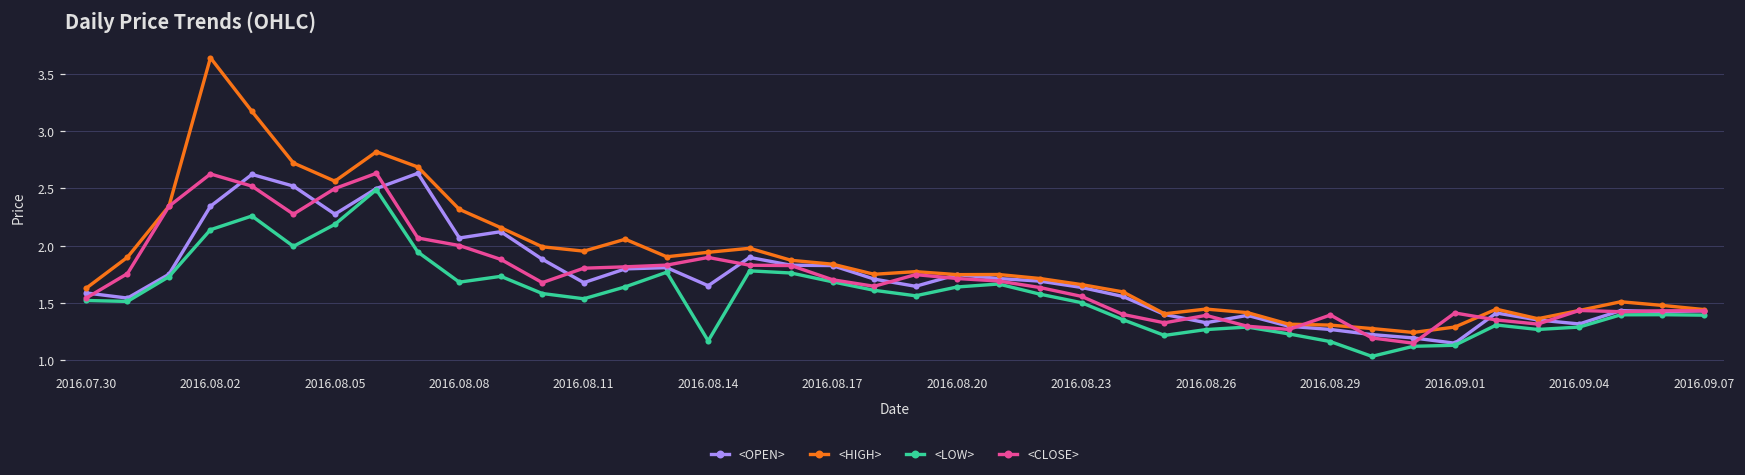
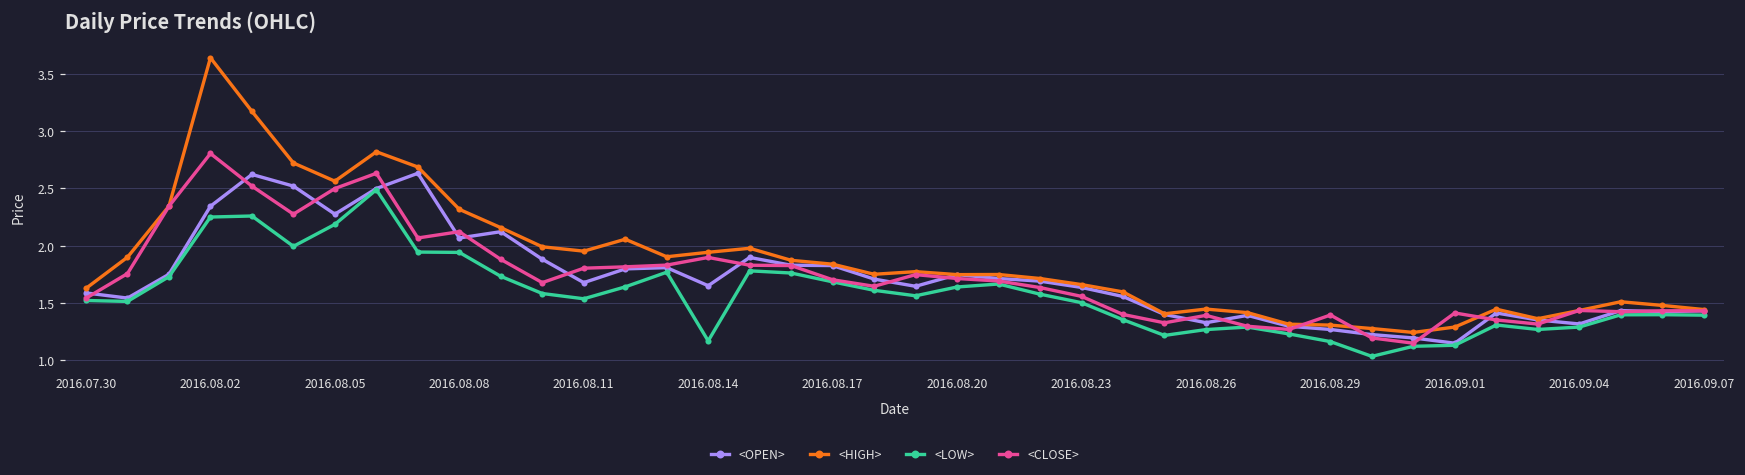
  {
    "<OPEN>": {
      "2016.07.30": 1.59,
      "2016.08.02": 2.34,
      "2016.08.05": 2.27,
      "2016.08.08": 2.07,
      "2016.08.11": 1.68,
      "2016.08.14": 1.65,
      "2016.08.23": 1.63,
      "2016.08.26": 1.33,
      "2016.08.29": 1.27,
      "2016.09.04": 1.32
    },
    "<HIGH>": {
      "2016.07.30": 1.63,
      "2016.08.02": 3.64,
      "2016.08.05": 2.56,
      "2016.08.08": 2.32,
      "2016.08.11": 1.95,
      "2016.08.14": 1.94,
      "2016.08.23": 1.66,
      "2016.08.26": 1.45,
      "2016.08.29": 1.31,
      "2016.09.01": 1.29
    },
    "<LOW>": {
-     "2016.08.02": 2.14,
+     "2016.08.02": 2.25,
      "2016.08.05": 2.19,
-     "2016.08.08": 1.68,
+     "2016.08.08": 1.94,
      "2016.08.11": 1.54,
      "2016.08.14": 1.17,
      "2016.08.20": 1.64,
      "2016.08.23": 1.50,
      "2016.08.26": 1.27,
      "2016.08.29": 1.16,
      "2016.09.04": 1.29,
      "2016.09.07": 1.39
    },
    "<CLOSE>": {
-     "2016.08.02": 2.63,
+     "2016.08.02": 2.80,
      "2016.08.05": 2.50,
-     "2016.08.08": 2.00,
+     "2016.08.08": 2.12,
      "2016.08.11": 1.80,
      "2016.08.14": 1.90,
      "2016.08.20": 1.71,
      "2016.08.23": 1.56,
      "2016.08.26": 1.39,
      "2016.08.29": 1.39,
      "2016.09.01": 1.41
    }
  }
